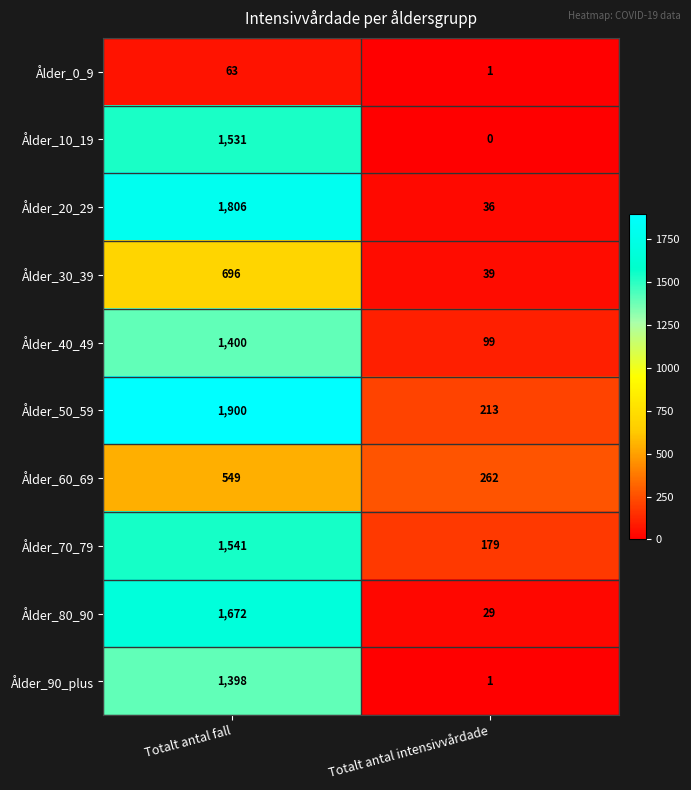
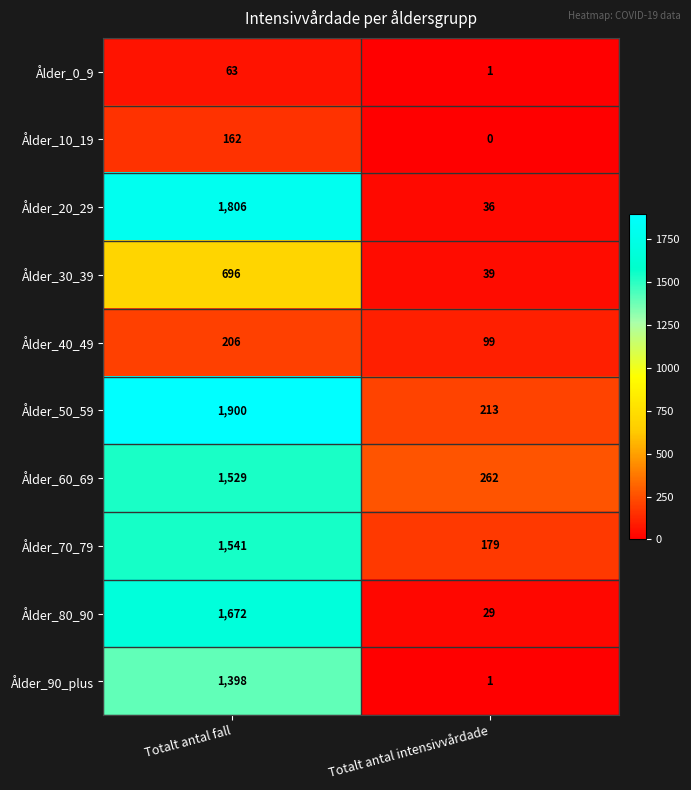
  {
    "Ålder_0_9": {
      "Totalt antal fall": "63",
      "Totalt antal intensivvårdade": "1"
    },
    "Ålder_10_19": {
-     "Totalt antal fall": "1,531",
+     "Totalt antal fall": "162",
      "Totalt antal intensivvårdade": "0"
    },
    "Ålder_20_29": {
      "Totalt antal fall": "1,806",
      "Totalt antal intensivvårdade": "36"
    },
    "Ålder_30_39": {
      "Totalt antal fall": "696",
      "Totalt antal intensivvårdade": "39"
    },
    "Ålder_40_49": {
-     "Totalt antal fall": "1,400",
+     "Totalt antal fall": "206",
      "Totalt antal intensivvårdade": "99"
    },
    "Ålder_50_59": {
      "Totalt antal fall": "1,900",
      "Totalt antal intensivvårdade": "213"
    },
    "Ålder_60_69": {
-     "Totalt antal fall": "549",
+     "Totalt antal fall": "1,529",
      "Totalt antal intensivvårdade": "262"
    },
    "Ålder_70_79": {
      "Totalt antal fall": "1,541",
      "Totalt antal intensivvårdade": "179"
    },
    "Ålder_80_90": {
      "Totalt antal fall": "1,672",
      "Totalt antal intensivvårdade": "29"
    },
    "Ålder_90_plus": {
      "Totalt antal fall": "1,398",
      "Totalt antal intensivvårdade": "1"
    }
  }
